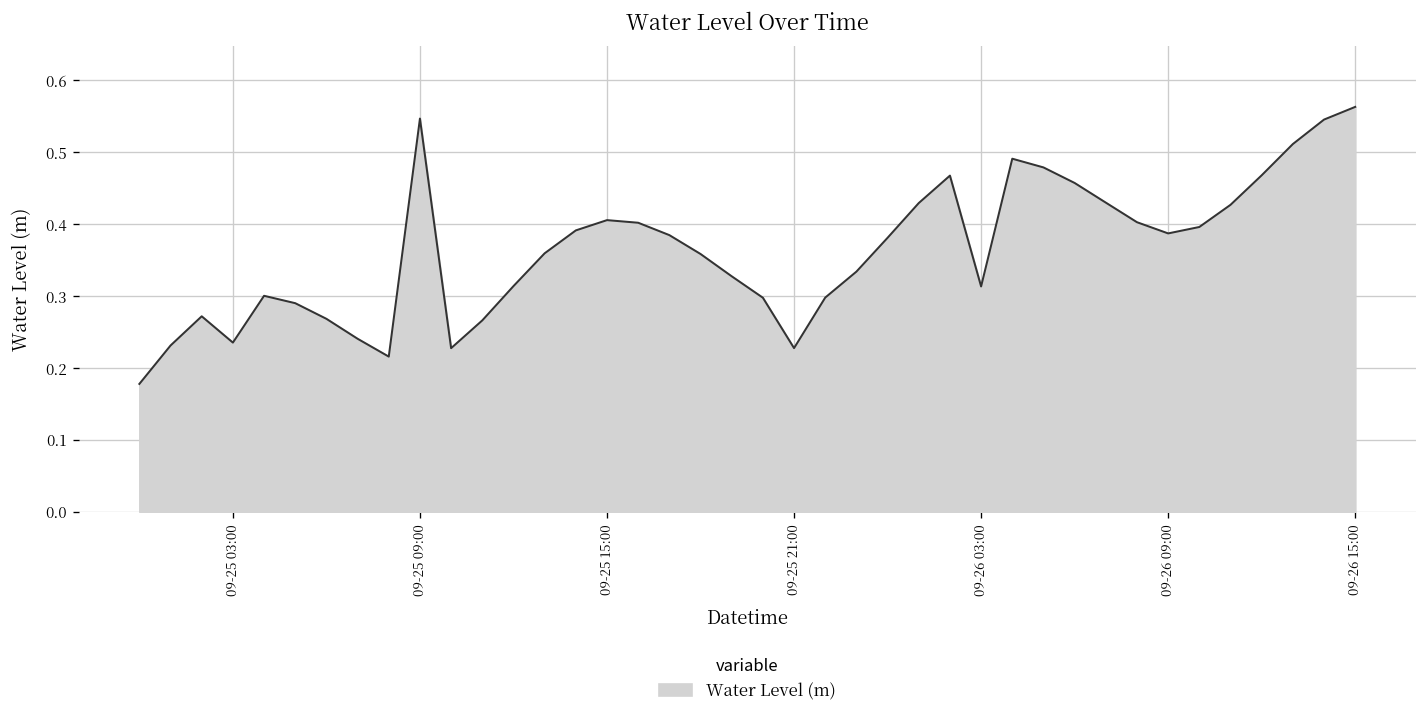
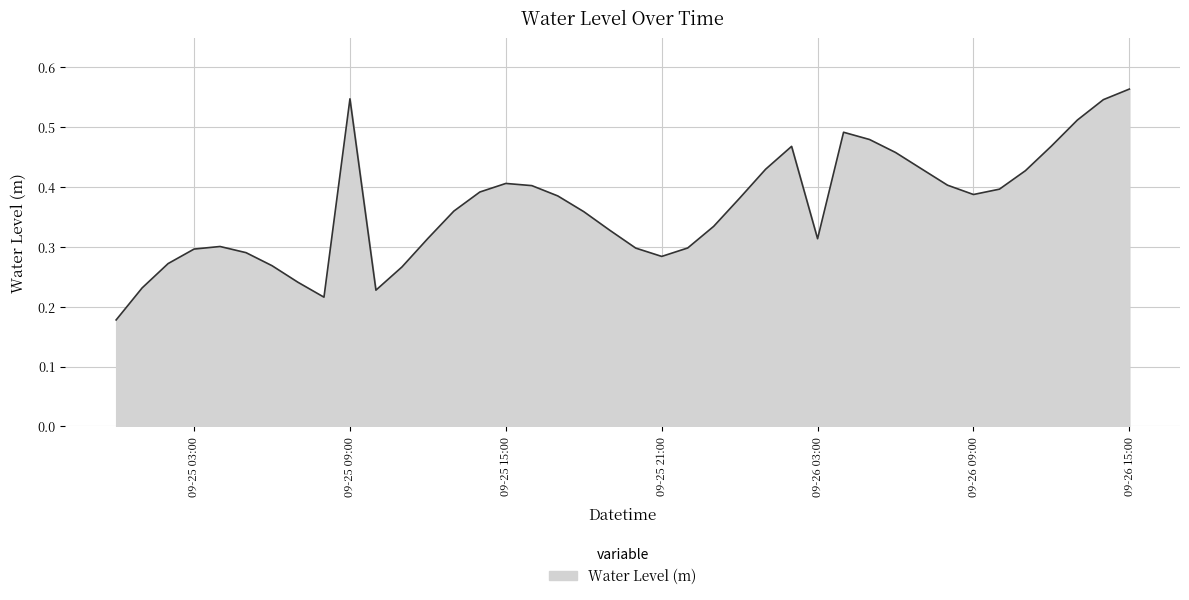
  {
-   "09-25 03:00": 0.24,
+   "09-25 03:00": 0.30,
    "09-25 09:00": 0.55,
    "09-25 15:00": 0.41,
-   "09-25 21:00": 0.23,
+   "09-25 21:00": 0.28,
    "09-26 03:00": 0.31,
    "09-26 09:00": 0.39,
    "09-26 15:00": 0.56
  }
